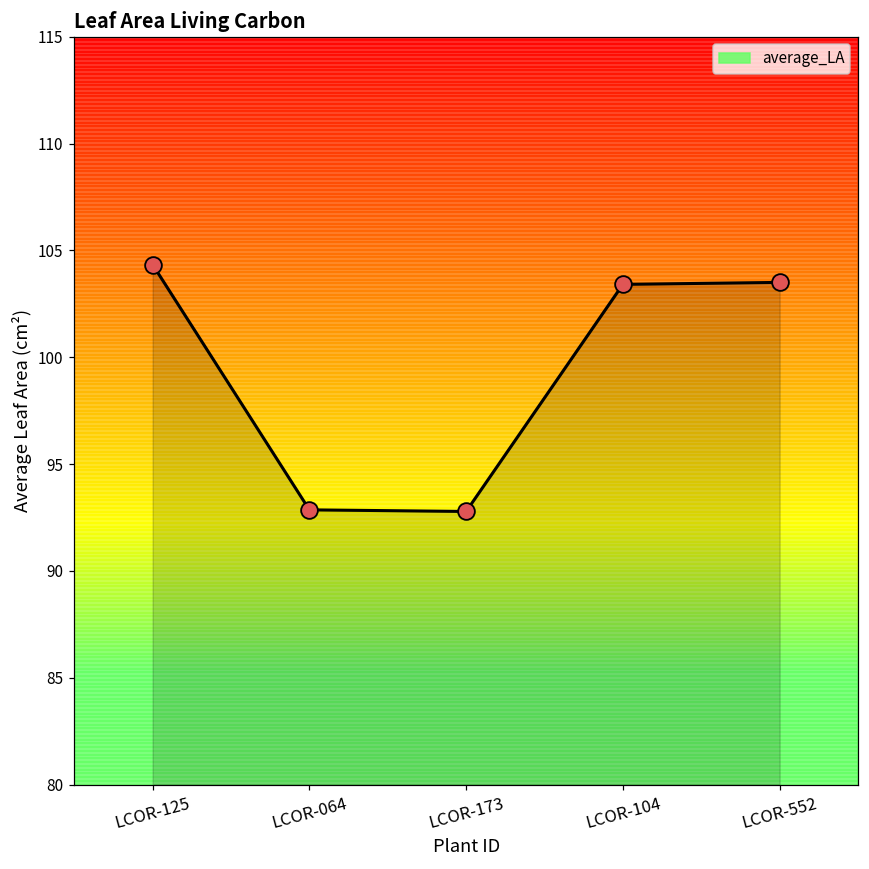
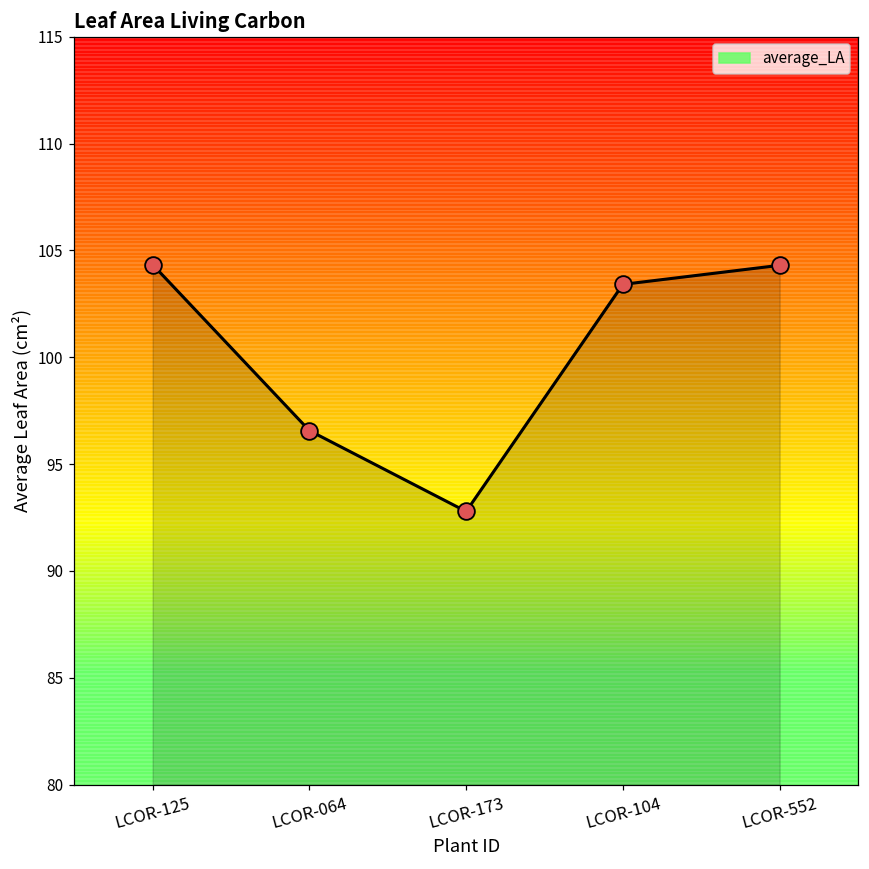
  {
    "LCOR-125": 104.3,
-   "LCOR-064": 92.9,
+   "LCOR-064": 96.6,
    "LCOR-173": 92.8,
    "LCOR-104": 103.4,
-   "LCOR-552": 103.5
+   "LCOR-552": 104.3
  }
